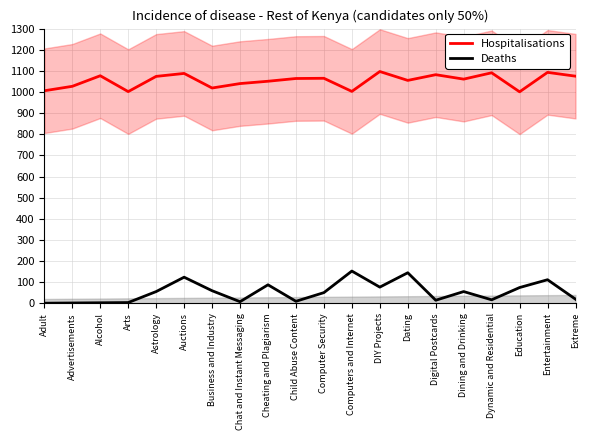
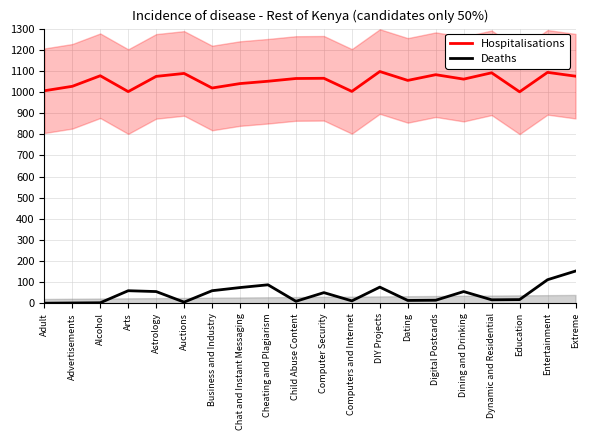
  {
    "Deaths": {
      "Adult": 0,
      "Advertisements": 0,
      "Alcohol": 0,
-     "Arts": 0,
+     "Arts": 60,
      "Astrology": 60,
-     "Auctions": 120,
+     "Auctions": 10,
      "Business and Industry": 60,
-     "Chat and Instant Messaging": 10,
+     "Chat and Instant Messaging": 80,
      "Cheating and Plagiarism": 90,
      "Child Abuse Content": 10,
      "Computer Security": 50,
-     "Computers and Internet": 150,
+     "Computers and Internet": 10,
      "DIY Projects": 80,
-     "Dating": 150,
+     "Dating": 10,
      "Digital Postcards": 20,
      "Dining and Drinking": 60,
      "Dynamic and Residential": 20,
-     "Education": 80,
+     "Education": 20,
      "Entertainment": 110,
-     "Extreme": 20
+     "Extreme": 150
    }
  }
